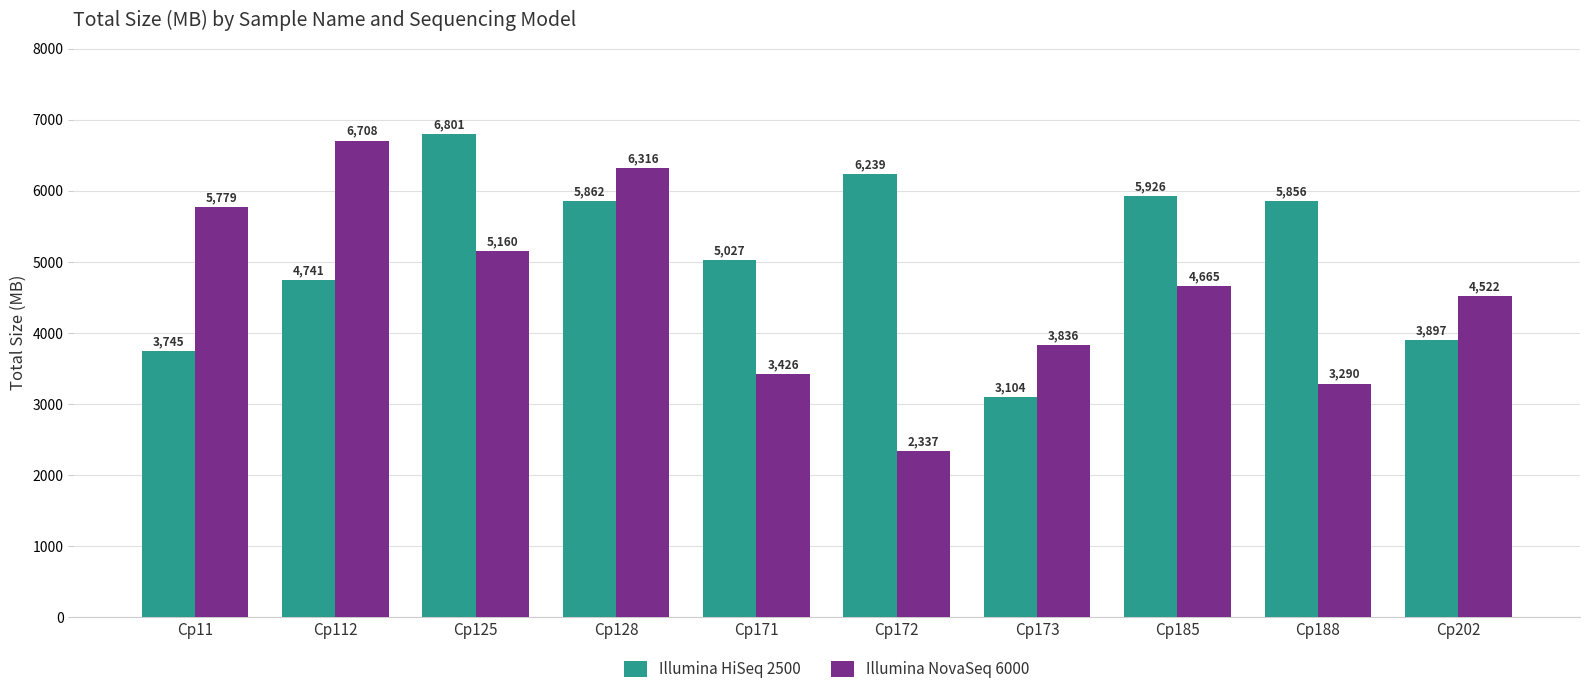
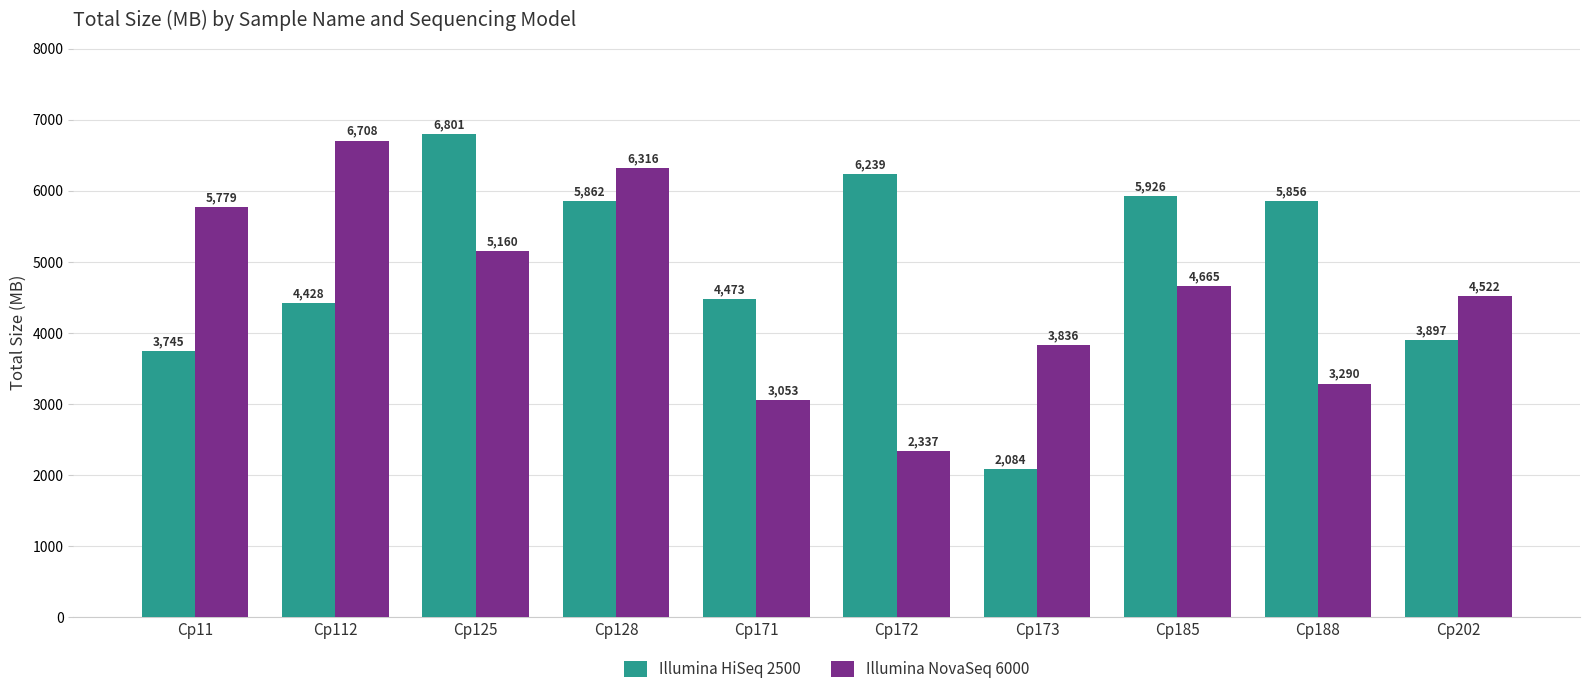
  {
    "Illumina HiSeq 2500": {
      "Cp11": "3,745",
-     "Cp112": "4,741",
+     "Cp112": "4,428",
      "Cp125": "6,801",
      "Cp128": "5,862",
-     "Cp171": "5,027",
+     "Cp171": "4,473",
      "Cp172": "6,239",
-     "Cp173": "3,104",
+     "Cp173": "2,084",
      "Cp185": "5,926",
      "Cp188": "5,856",
      "Cp202": "3,897"
    },
    "Illumina NovaSeq 6000": {
      "Cp11": "5,779",
      "Cp112": "6,708",
      "Cp125": "5,160",
      "Cp128": "6,316",
-     "Cp171": "3,426",
+     "Cp171": "3,053",
      "Cp172": "2,337",
      "Cp173": "3,836",
      "Cp185": "4,665",
      "Cp188": "3,290",
      "Cp202": "4,522"
    }
  }
